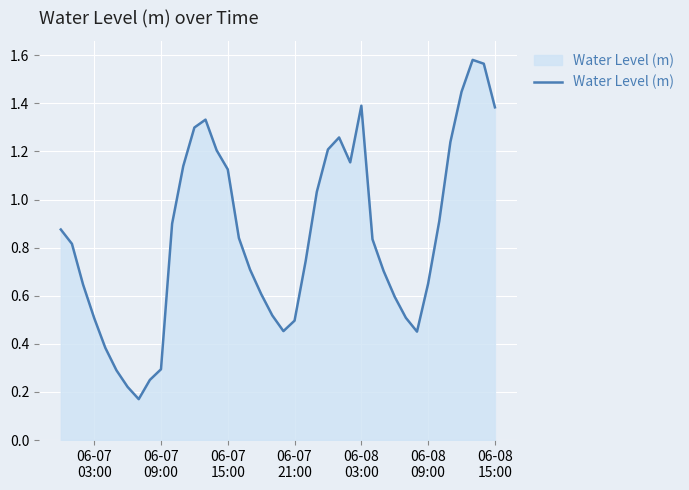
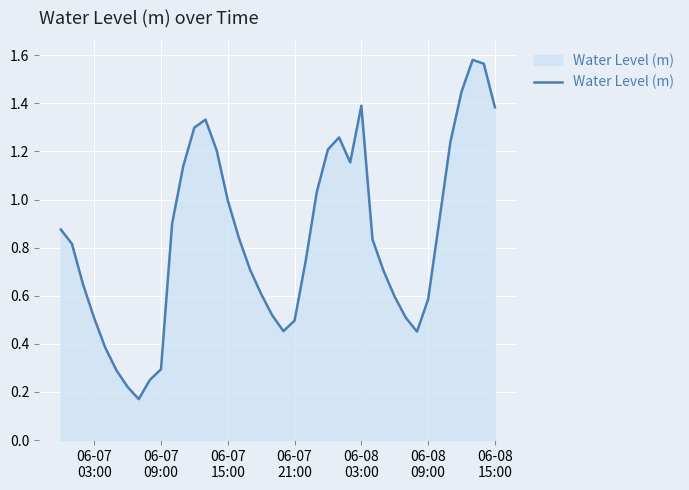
  {
    "06-07 03:00": 0.51,
    "06-07 09:00": 0.29,
-   "06-07 15:00": 1.13,
+   "06-07 15:00": 1.00,
    "06-07 21:00": 0.50,
    "06-08 03:00": 1.39,
-   "06-08 09:00": 0.65,
+   "06-08 09:00": 0.59,
    "06-08 15:00": 1.38
  }
